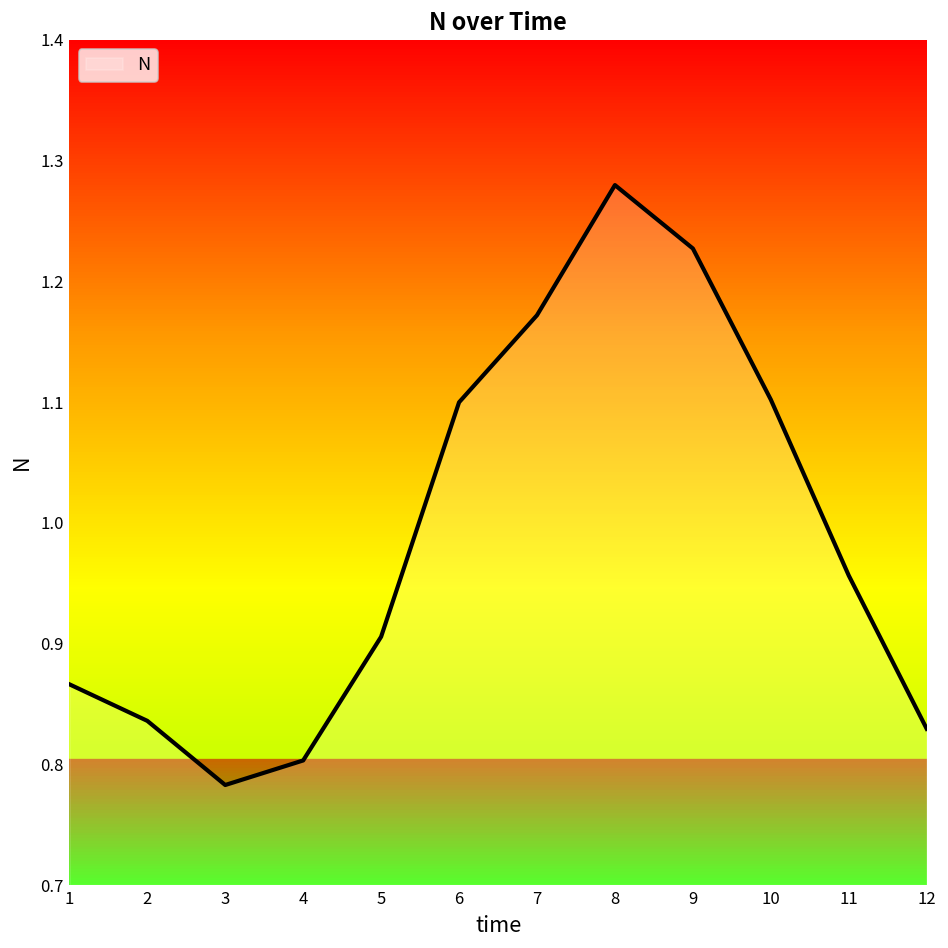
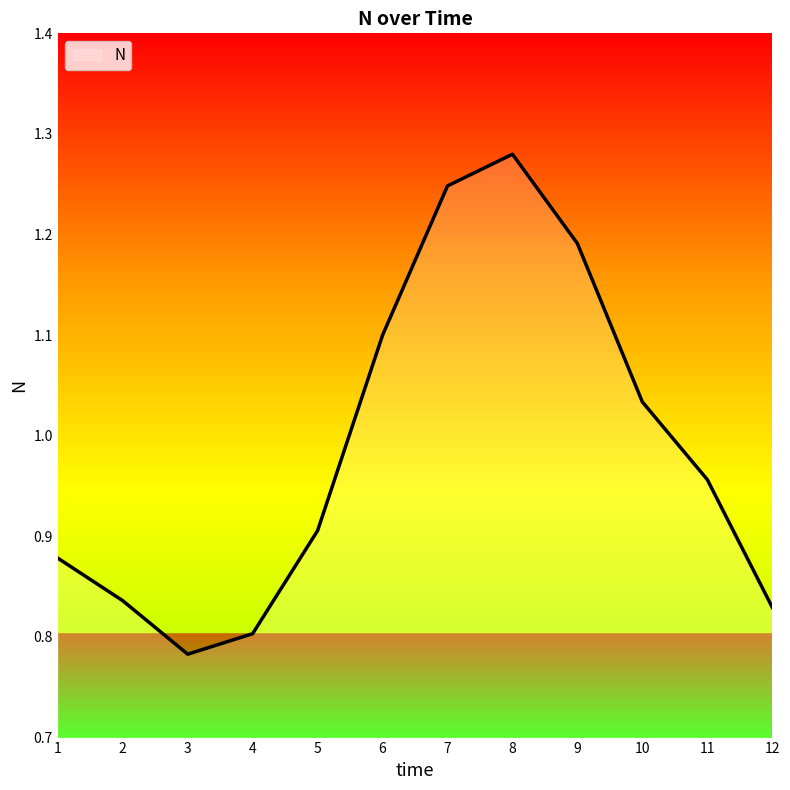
  {
-   "1": 0.866,
+   "1": 0.878,
    "2": 0.836,
    "3": 0.783,
    "4": 0.803,
    "5": 0.906,
    "6": 1.100,
-   "7": 1.172,
+   "7": 1.248,
    "8": 1.280,
-   "9": 1.227,
-   "10": 1.102,
+   "9": 1.191,
+   "10": 1.034,
    "11": 0.956,
    "12": 0.829
  }
